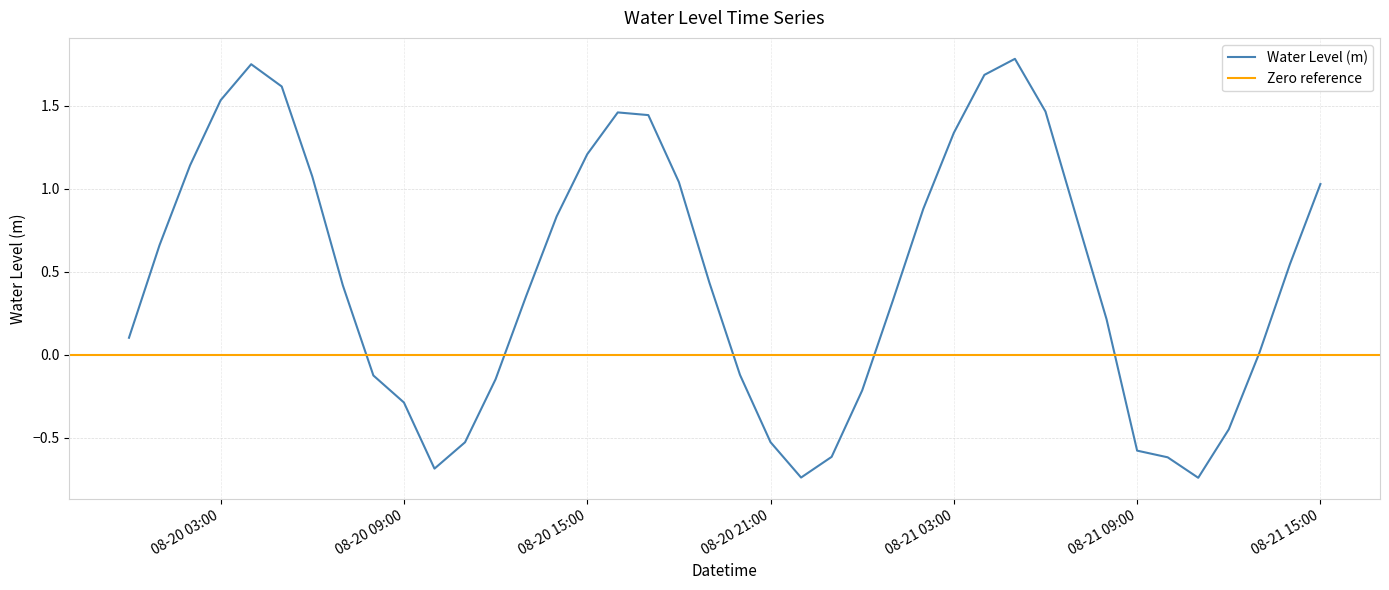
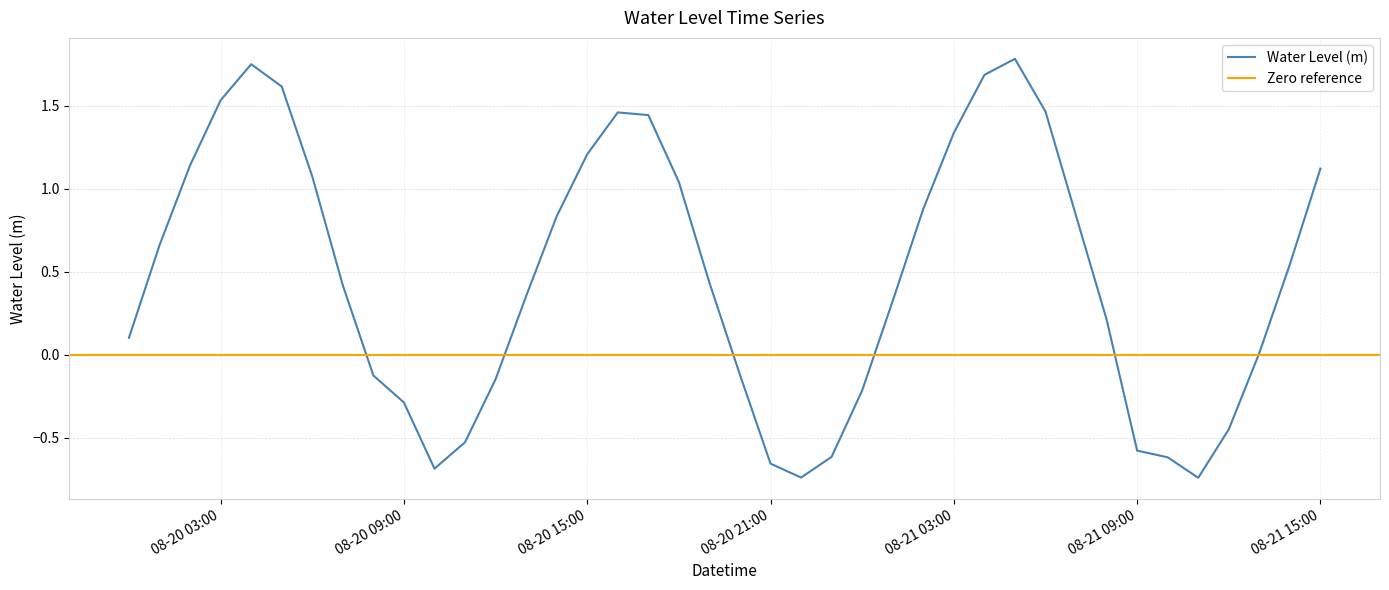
  {
    "08-20 03:00": 1.53,
    "08-20 09:00": -0.29,
    "08-20 15:00": 1.21,
-   "08-20 21:00": -0.53,
+   "08-20 21:00": -0.66,
    "08-21 03:00": 1.34,
    "08-21 09:00": -0.58,
-   "08-21 15:00": 1.03
+   "08-21 15:00": 1.12
  }
